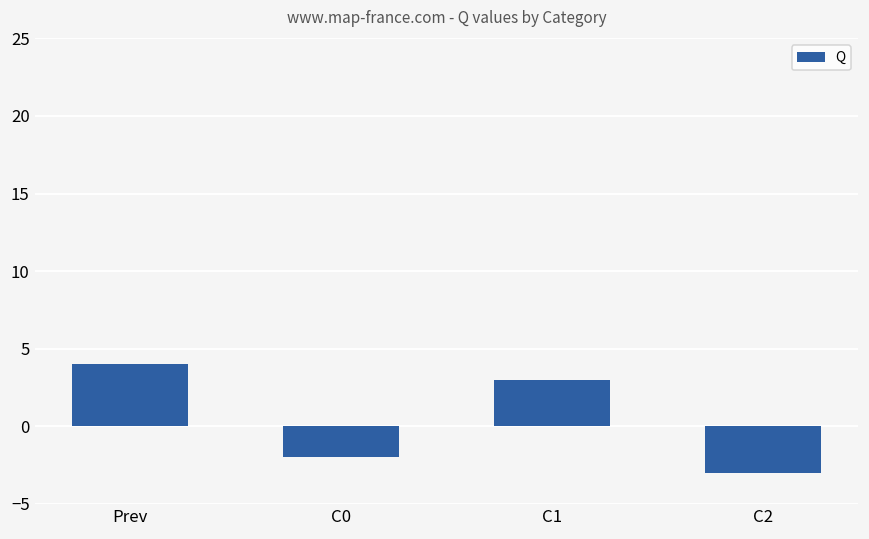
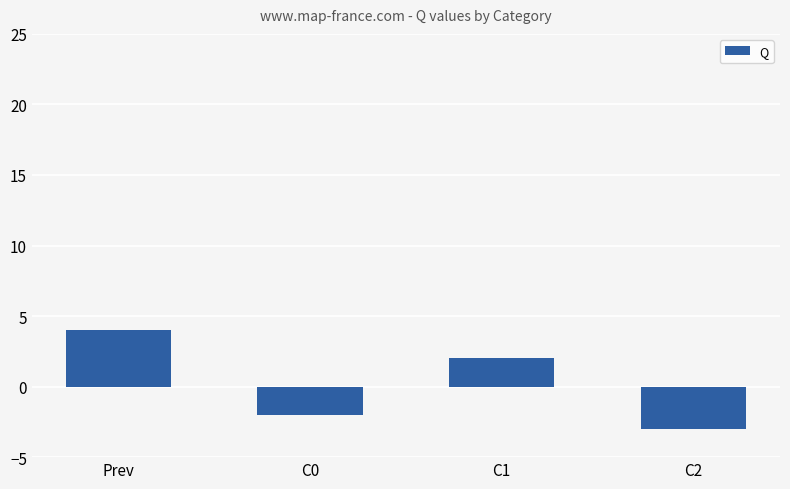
  {
    "Prev": 4,
    "C0": -2,
-   "C1": 3,
+   "C1": 2,
    "C2": -3
  }
